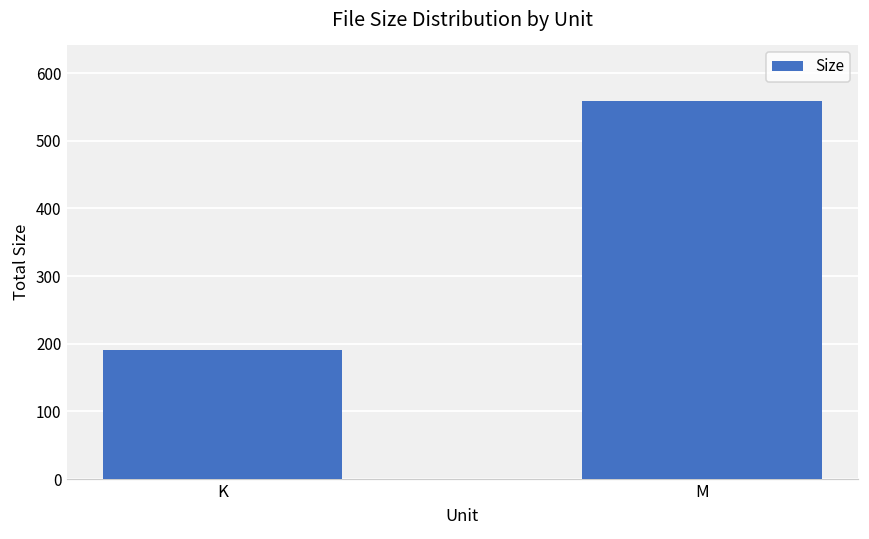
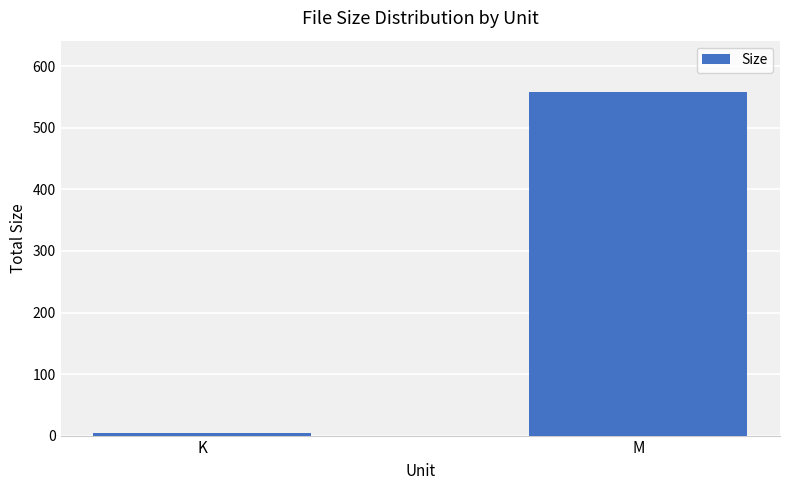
  {
-   "K": 190,
+   "K": 0,
    "M": 560
  }
